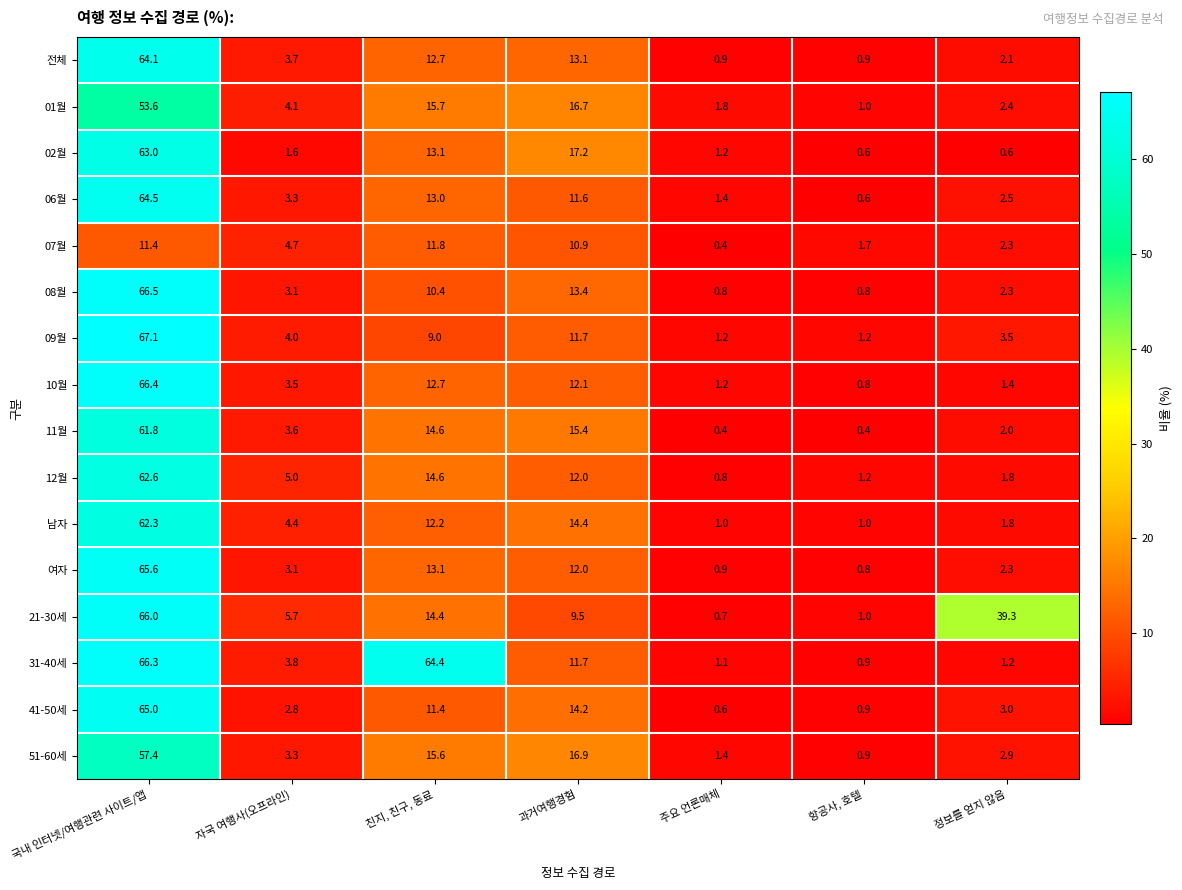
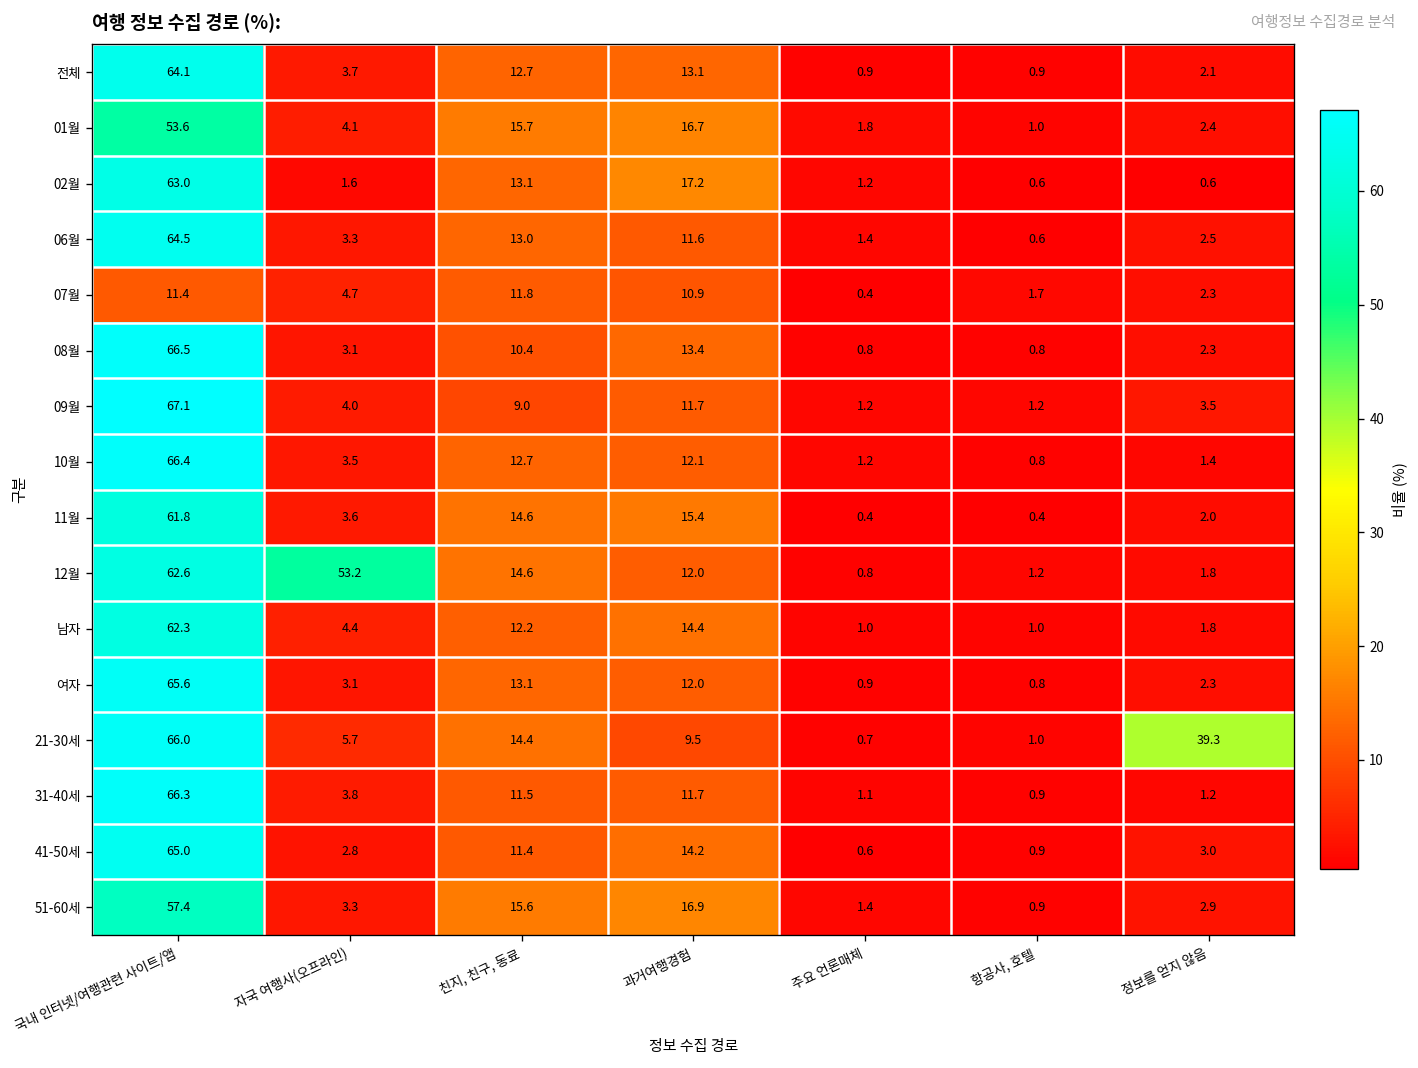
  {
    "전체": {
      "국내 인터넷/여행관련 사이트/앱": 64.1,
      "자국 여행사(오프라인)": 3.7,
      "친지, 친구, 동료": 12.7,
      "과거여행경험": 13.1,
      "주요 언론매체": 0.9,
      "항공사, 호텔": 0.9,
      "정보를 얻지 않음": 2.1
    },
    "01월": {
      "국내 인터넷/여행관련 사이트/앱": 53.6,
      "자국 여행사(오프라인)": 4.1,
      "친지, 친구, 동료": 15.7,
      "과거여행경험": 16.7,
      "주요 언론매체": 1.8,
      "항공사, 호텔": 1.0,
      "정보를 얻지 않음": 2.4
    },
    "02월": {
      "국내 인터넷/여행관련 사이트/앱": 63.0,
      "자국 여행사(오프라인)": 1.6,
      "친지, 친구, 동료": 13.1,
      "과거여행경험": 17.2,
      "주요 언론매체": 1.2,
      "항공사, 호텔": 0.6,
      "정보를 얻지 않음": 0.6
    },
    "06월": {
      "국내 인터넷/여행관련 사이트/앱": 64.5,
      "자국 여행사(오프라인)": 3.3,
      "친지, 친구, 동료": 13.0,
      "과거여행경험": 11.6,
      "주요 언론매체": 1.4,
      "항공사, 호텔": 0.6,
      "정보를 얻지 않음": 2.5
    },
    "07월": {
      "국내 인터넷/여행관련 사이트/앱": 11.4,
      "자국 여행사(오프라인)": 4.7,
      "친지, 친구, 동료": 11.8,
      "과거여행경험": 10.9,
      "주요 언론매체": 0.4,
      "항공사, 호텔": 1.7,
      "정보를 얻지 않음": 2.3
    },
    "08월": {
      "국내 인터넷/여행관련 사이트/앱": 66.5,
      "자국 여행사(오프라인)": 3.1,
      "친지, 친구, 동료": 10.4,
      "과거여행경험": 13.4,
      "주요 언론매체": 0.8,
      "항공사, 호텔": 0.8,
      "정보를 얻지 않음": 2.3
    },
    "09월": {
      "국내 인터넷/여행관련 사이트/앱": 67.1,
      "자국 여행사(오프라인)": 4.0,
      "친지, 친구, 동료": 9.0,
      "과거여행경험": 11.7,
      "주요 언론매체": 1.2,
      "항공사, 호텔": 1.2,
      "정보를 얻지 않음": 3.5
    },
    "10월": {
      "국내 인터넷/여행관련 사이트/앱": 66.4,
      "자국 여행사(오프라인)": 3.5,
      "친지, 친구, 동료": 12.7,
      "과거여행경험": 12.1,
      "주요 언론매체": 1.2,
      "항공사, 호텔": 0.8,
      "정보를 얻지 않음": 1.4
    },
    "11월": {
      "국내 인터넷/여행관련 사이트/앱": 61.8,
      "자국 여행사(오프라인)": 3.6,
      "친지, 친구, 동료": 14.6,
      "과거여행경험": 15.4,
      "주요 언론매체": 0.4,
      "항공사, 호텔": 0.4,
      "정보를 얻지 않음": 2.0
    },
    "12월": {
      "국내 인터넷/여행관련 사이트/앱": 62.6,
-     "자국 여행사(오프라인)": 5.0,
+     "자국 여행사(오프라인)": 53.2,
      "친지, 친구, 동료": 14.6,
      "과거여행경험": 12.0,
      "주요 언론매체": 0.8,
      "항공사, 호텔": 1.2,
      "정보를 얻지 않음": 1.8
    },
    "남자": {
      "국내 인터넷/여행관련 사이트/앱": 62.3,
      "자국 여행사(오프라인)": 4.4,
      "친지, 친구, 동료": 12.2,
      "과거여행경험": 14.4,
      "주요 언론매체": 1.0,
      "항공사, 호텔": 1.0,
      "정보를 얻지 않음": 1.8
    },
    "여자": {
      "국내 인터넷/여행관련 사이트/앱": 65.6,
      "자국 여행사(오프라인)": 3.1,
      "친지, 친구, 동료": 13.1,
      "과거여행경험": 12.0,
      "주요 언론매체": 0.9,
      "항공사, 호텔": 0.8,
      "정보를 얻지 않음": 2.3
    },
    "21-30세": {
      "국내 인터넷/여행관련 사이트/앱": 66.0,
      "자국 여행사(오프라인)": 5.7,
      "친지, 친구, 동료": 14.4,
      "과거여행경험": 9.5,
      "주요 언론매체": 0.7,
      "항공사, 호텔": 1.0,
      "정보를 얻지 않음": 39.3
    },
    "31-40세": {
      "국내 인터넷/여행관련 사이트/앱": 66.3,
      "자국 여행사(오프라인)": 3.8,
-     "친지, 친구, 동료": 64.4,
+     "친지, 친구, 동료": 11.5,
      "과거여행경험": 11.7,
      "주요 언론매체": 1.1,
      "항공사, 호텔": 0.9,
      "정보를 얻지 않음": 1.2
    },
    "41-50세": {
      "국내 인터넷/여행관련 사이트/앱": 65.0,
      "자국 여행사(오프라인)": 2.8,
      "친지, 친구, 동료": 11.4,
      "과거여행경험": 14.2,
      "주요 언론매체": 0.6,
      "항공사, 호텔": 0.9,
      "정보를 얻지 않음": 3.0
    },
    "51-60세": {
      "국내 인터넷/여행관련 사이트/앱": 57.4,
      "자국 여행사(오프라인)": 3.3,
      "친지, 친구, 동료": 15.6,
      "과거여행경험": 16.9,
      "주요 언론매체": 1.4,
      "항공사, 호텔": 0.9,
      "정보를 얻지 않음": 2.9
    }
  }
